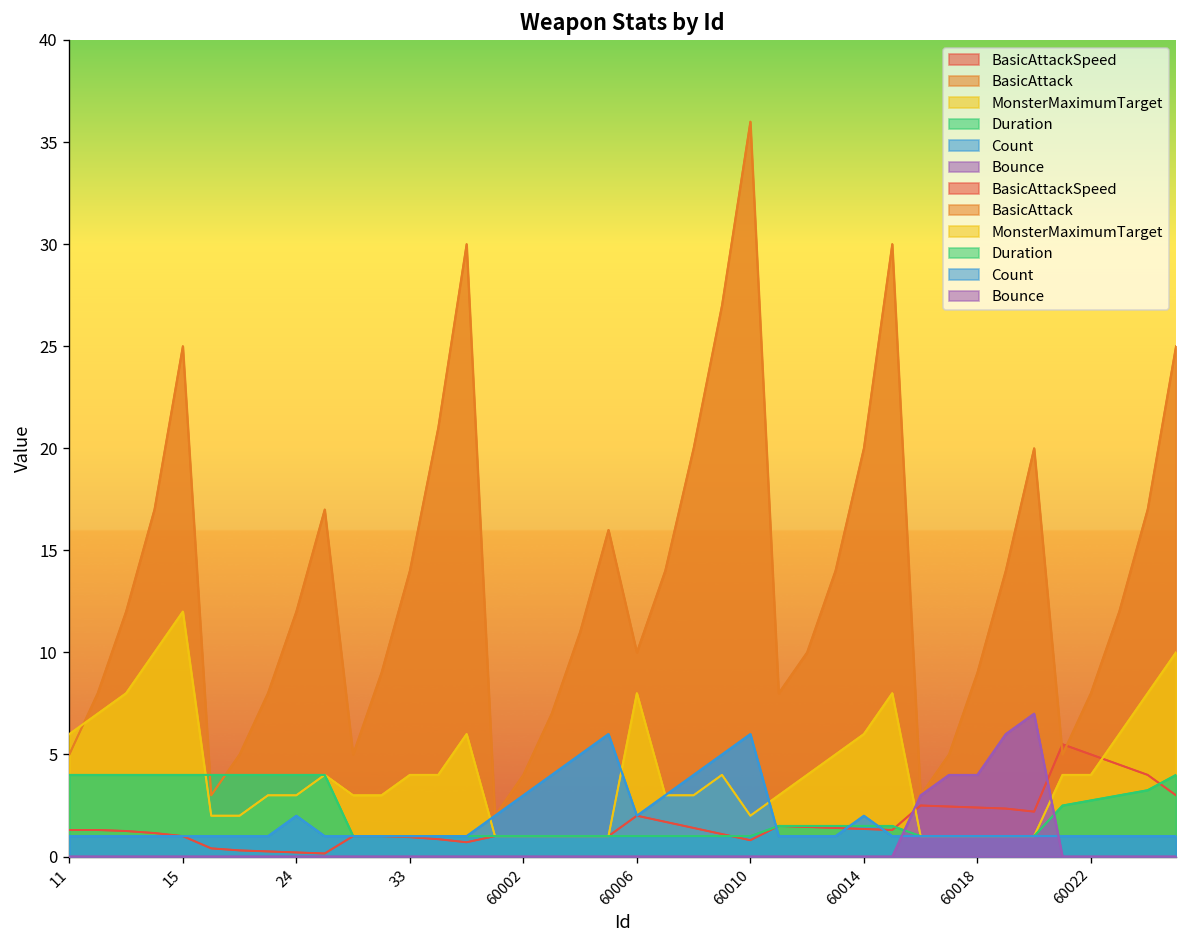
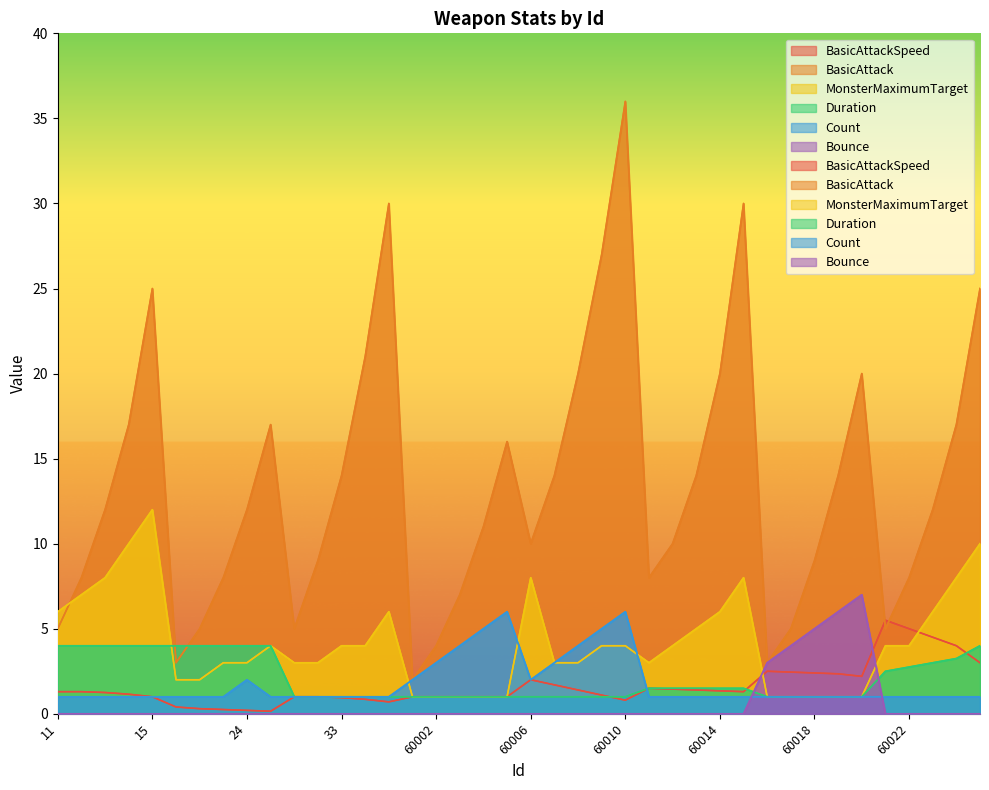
  {
    "MonsterMaximumTarget": {
      "24": 3,
      "60006": 8,
-     "60010": 2,
+     "60010": 4,
      "60014": 6,
      "60022": 4
    },
    "Duration": {
      "24": 4,
      "60006": 1,
      "60010": 1,
      "60022": 2.8
    },
    "Count": {
      "24": 2,
      "60002": 3,
      "60010": 6,
-     "60014": 2,
+     "60014": 1,
      "60022": 1
    },
    "Bounce": {
      "24": 0,
      "60002": 0,
      "60006": 0,
      "60010": 0,
      "60014": 0,
-     "60018": 4,
+     "60018": 5,
      "60022": 0
    }
  }
